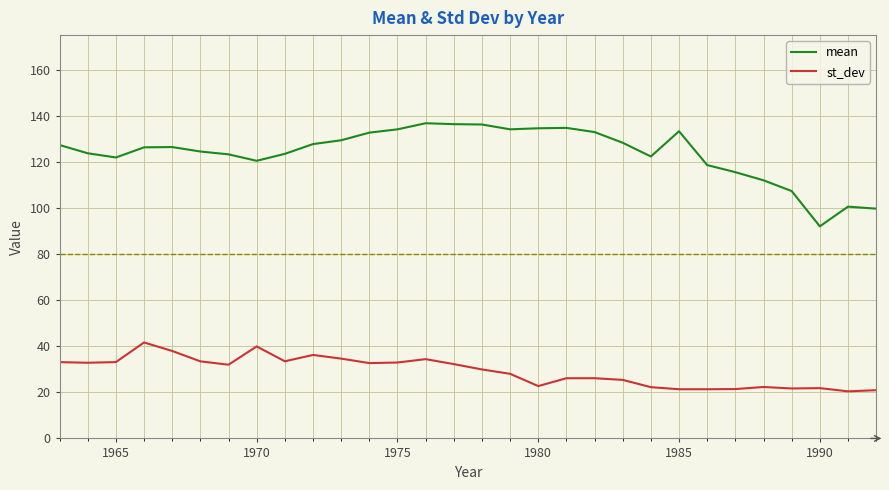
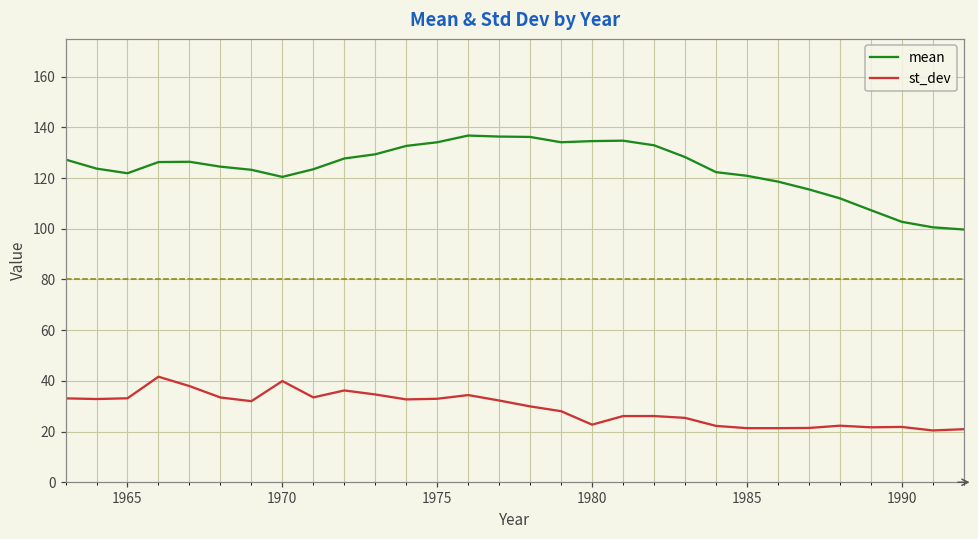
  {
    "mean": {
      "1965": 122,
      "1970": 120,
      "1975": 134,
      "1980": 135,
-     "1985": 133,
-     "1990": 92
+     "1985": 121,
+     "1990": 103
    },
    "st_dev": {
      "1965": 33,
      "1970": 40,
      "1975": 33,
      "1980": 23,
      "1985": 21,
      "1990": 22
    }
  }
